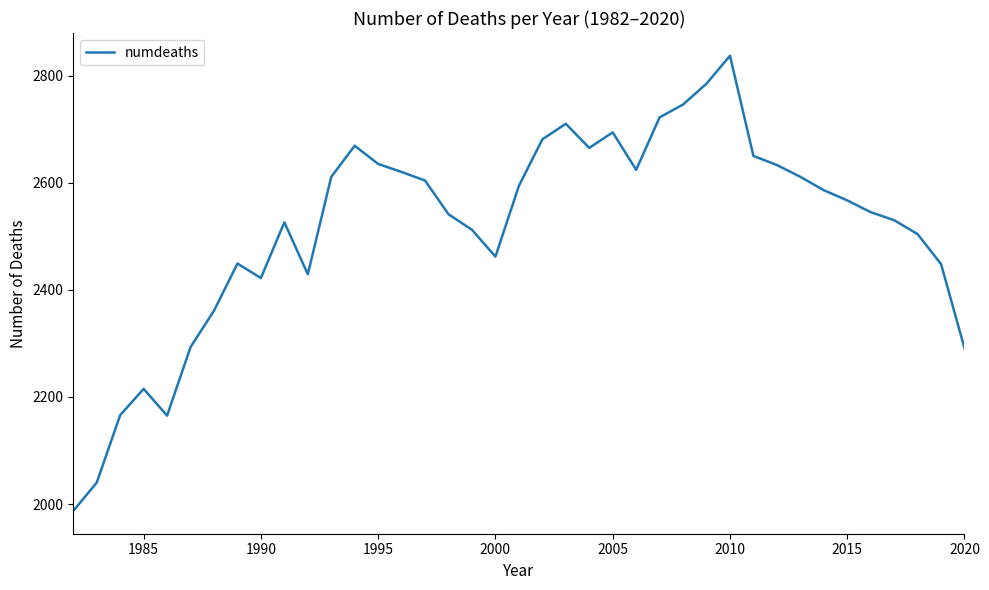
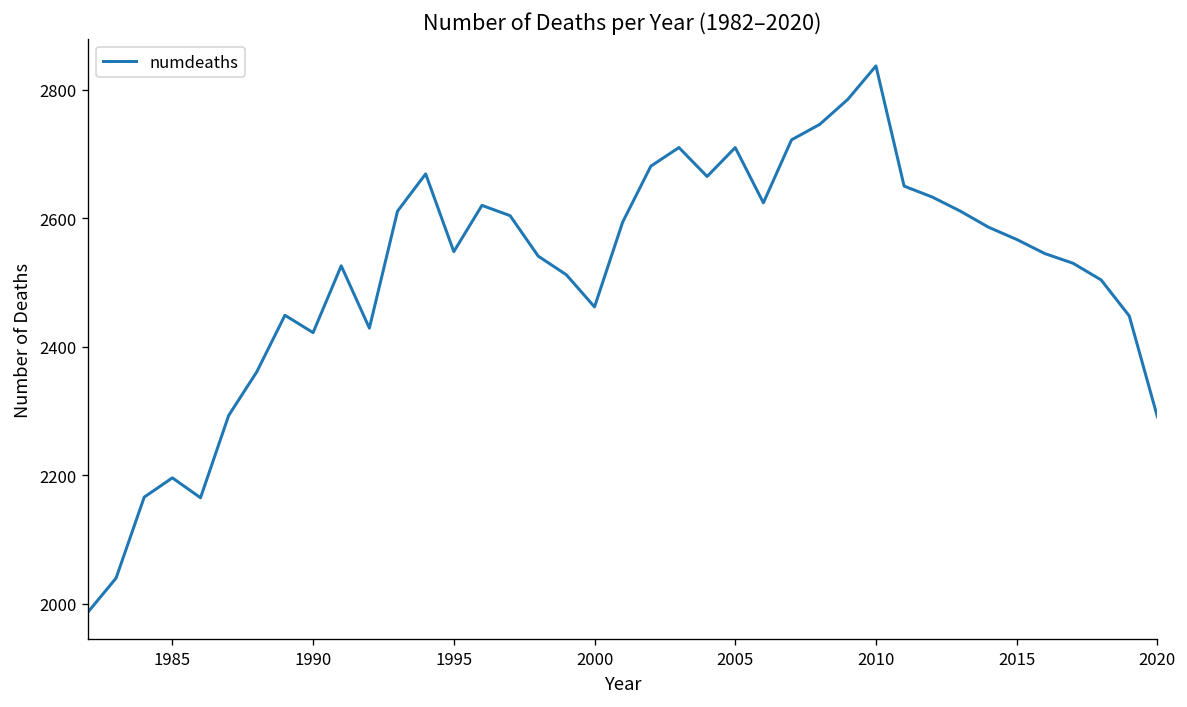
  {
-   "1985": 2220,
+   "1985": 2200,
    "1990": 2420,
-   "1995": 2640,
+   "1995": 2550,
    "2000": 2460,
-   "2005": 2690,
+   "2005": 2710,
    "2010": 2840,
    "2015": 2570,
    "2020": 2290
  }
